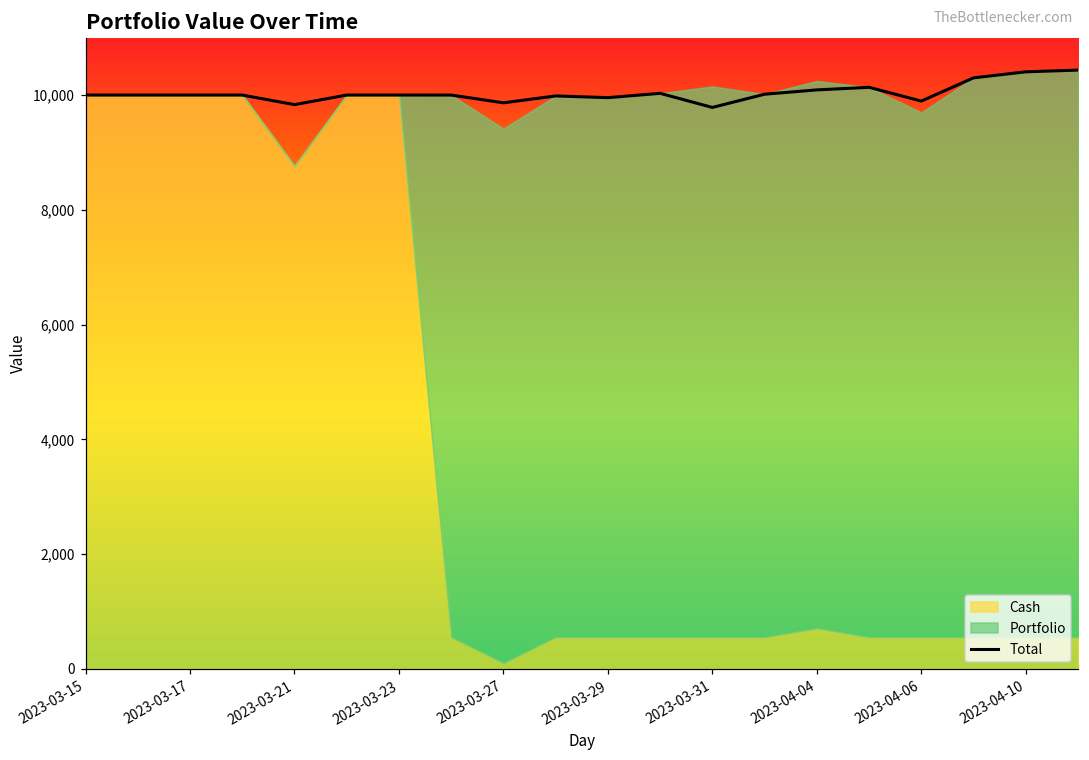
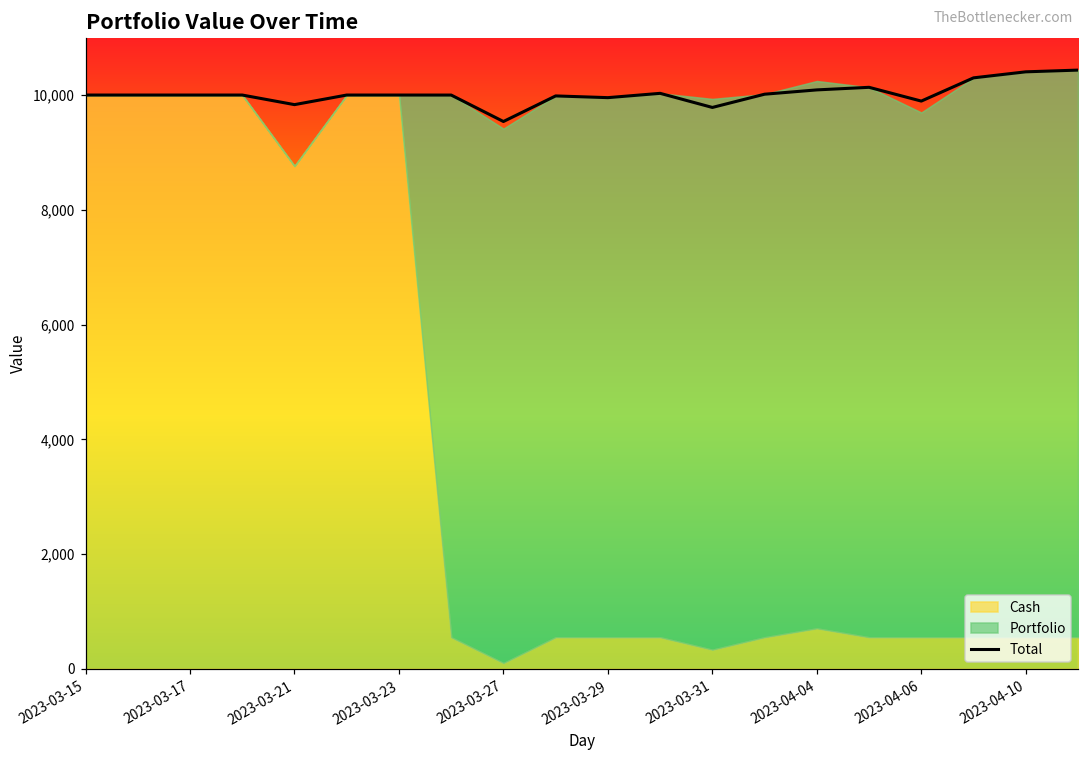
  {
    "Total": {
      "2023-03-21": "9,800",
-     "2023-03-27": "9,900",
+     "2023-03-27": "9,500",
      "2023-03-31": "9,800",
      "2023-04-04": "10,100",
      "2023-04-06": "9,900"
    },
    "Cash": {
      "2023-03-27": "100",
      "2023-03-29": "500",
-     "2023-03-31": "500",
+     "2023-03-31": "300",
      "2023-04-04": "700",
      "2023-04-06": "500"
    },
    "Portfolio": {
      "2023-03-27": "9,300",
      "2023-03-31": "9,600",
      "2023-04-04": "9,500",
      "2023-04-06": "9,100"
    }
  }
